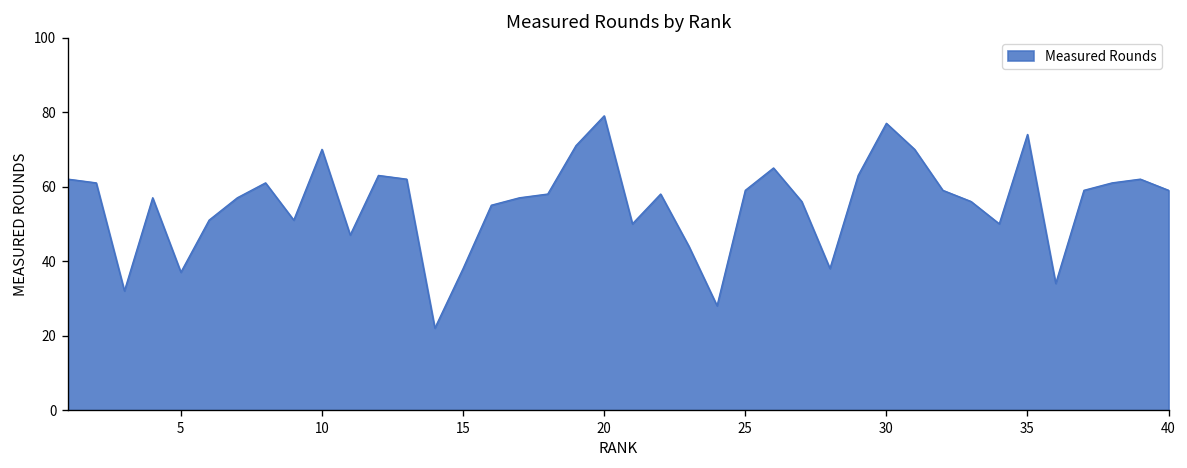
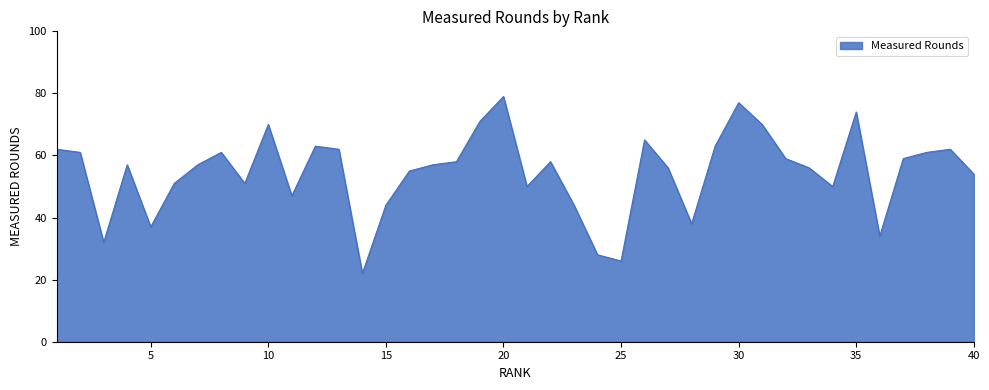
  {
    "5": 37,
    "10": 70,
-   "15": 38,
+   "15": 44,
    "20": 79,
-   "25": 59,
+   "25": 26,
    "30": 77,
    "35": 74,
-   "40": 59
+   "40": 54
  }
